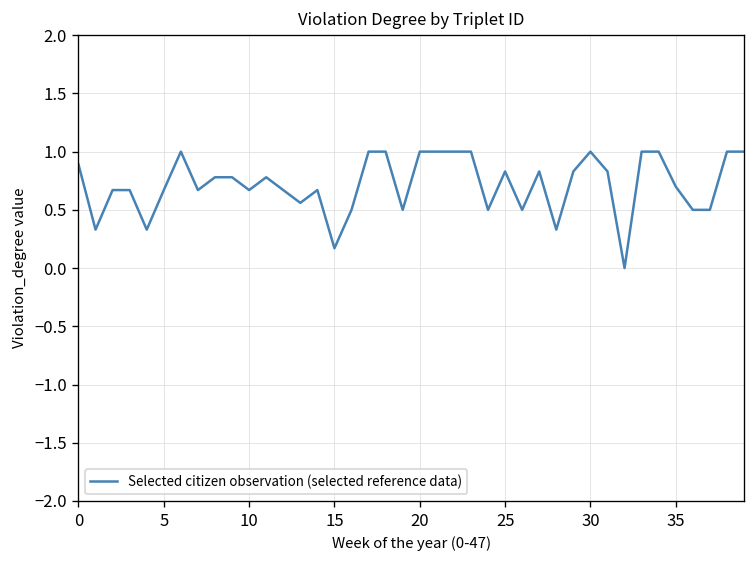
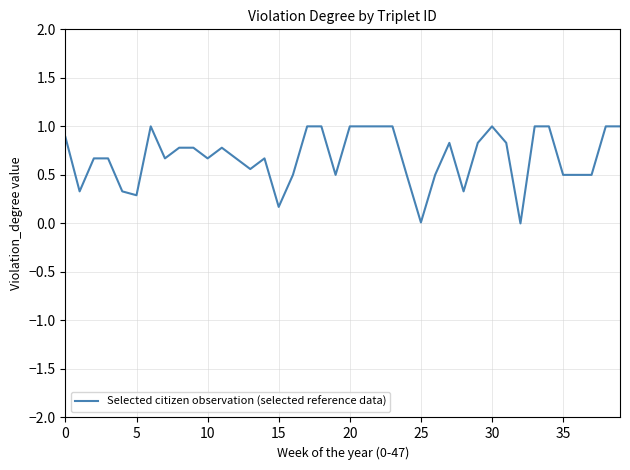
  {
    "0": 0.9,
-   "5": 0.7,
+   "5": 0.3,
    "10": 0.7,
    "15": 0.2,
    "20": 1.0,
-   "25": 0.8,
+   "25": 0.0,
    "30": 1.0,
-   "35": 0.7
+   "35": 0.5
  }
